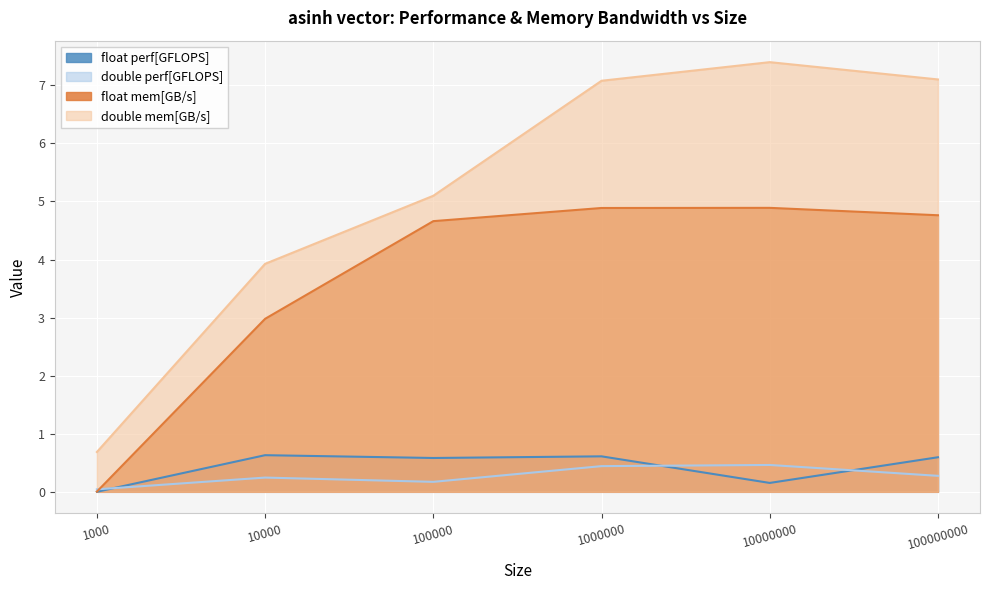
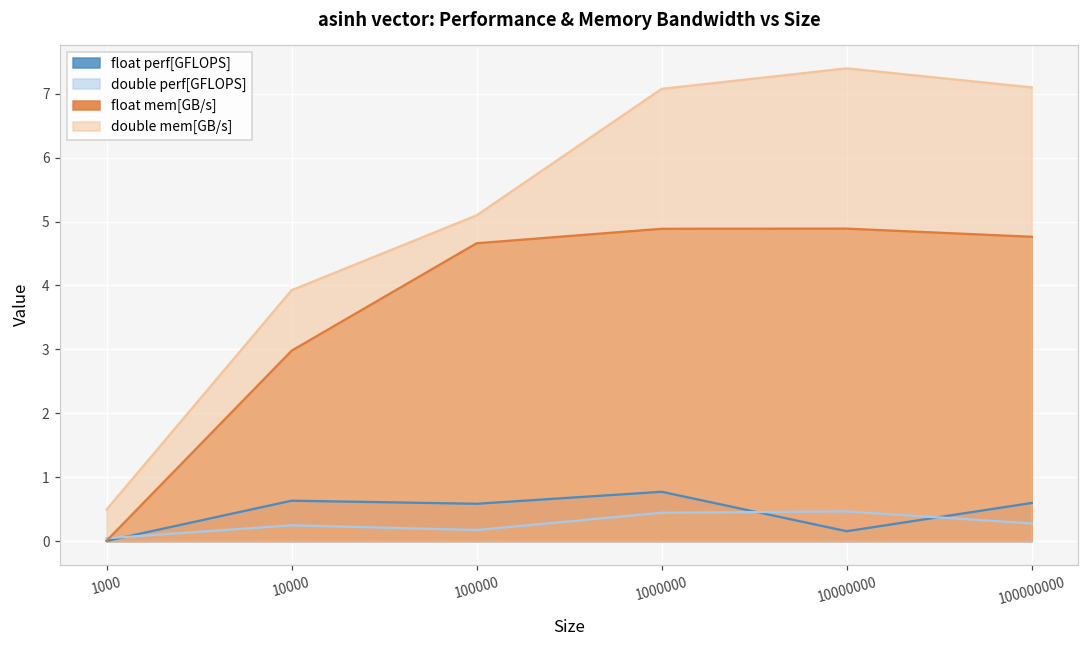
  {
    "float perf[GFLOPS]": {
      "10000": 0.6,
      "100000": 0.6,
-     "1000000": 0.6,
+     "1000000": 0.8,
      "10000000": 0.2,
      "100000000": 0.6
    },
    "double perf[GFLOPS]": {
      "10000": 0.2,
      "100000": 0.2,
      "1000000": 0.4,
      "10000000": 0.5,
      "100000000": 0.3
    },
    "float mem[GB/s]": {
      "10000": 3.0,
      "100000": 4.7,
      "1000000": 4.9,
      "10000000": 4.9,
      "100000000": 4.8
    },
    "double mem[GB/s]": {
-     "1000": 0.7,
+     "1000": 0.5,
      "10000": 3.9,
      "100000": 5.1,
      "1000000": 7.1,
      "10000000": 7.4,
      "100000000": 7.1
    }
  }
